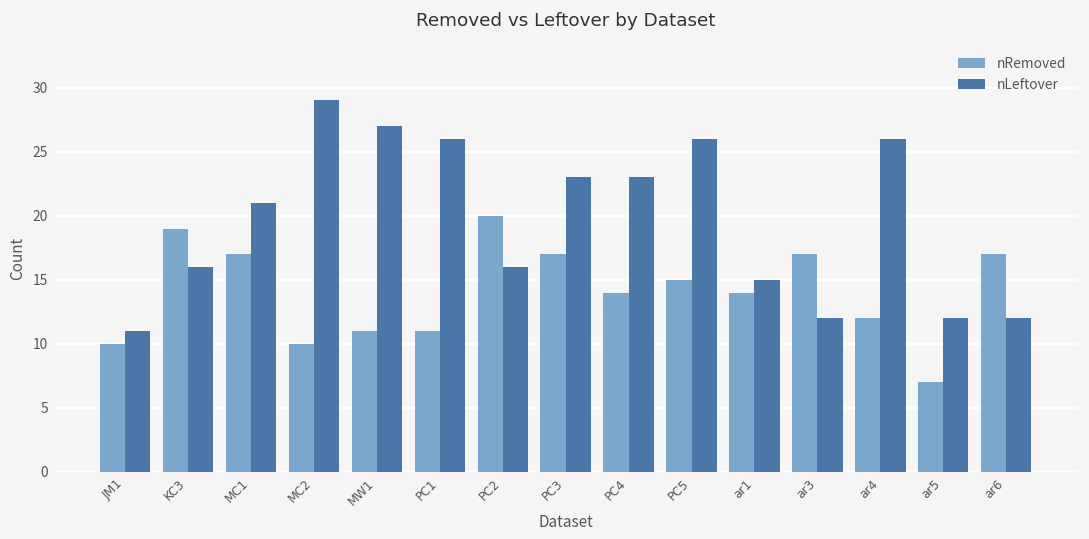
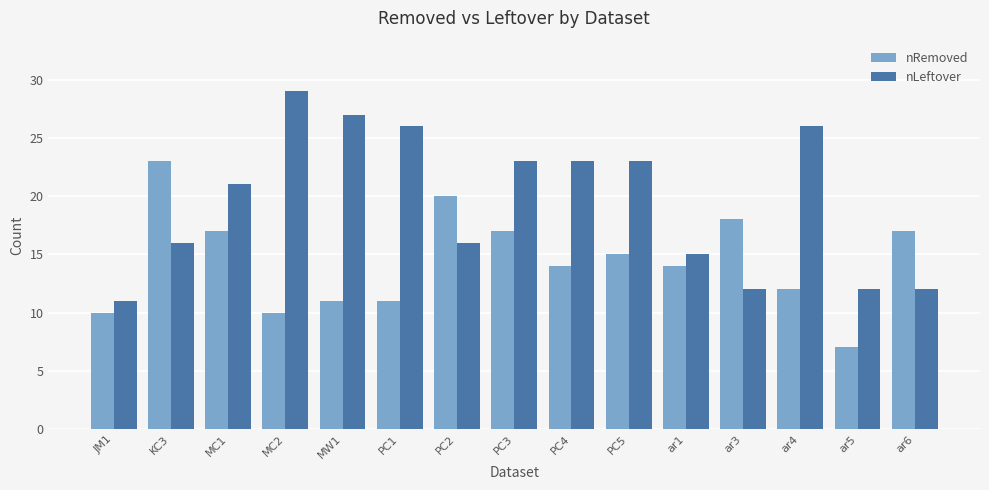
  {
    "nRemoved": {
      "JM1": 10,
-     "KC3": 19,
+     "KC3": 23,
      "MC1": 17,
      "MC2": 10,
      "MW1": 11,
      "PC1": 11,
      "PC2": 20,
      "PC3": 17,
      "PC4": 14,
      "PC5": 15,
      "ar1": 14,
-     "ar3": 17,
+     "ar3": 18,
      "ar4": 12,
      "ar5": 7,
      "ar6": 17
    },
    "nLeftover": {
      "JM1": 11,
      "KC3": 16,
      "MC1": 21,
      "MC2": 29,
      "MW1": 27,
      "PC1": 26,
      "PC2": 16,
      "PC3": 23,
      "PC4": 23,
-     "PC5": 26,
+     "PC5": 23,
      "ar1": 15,
      "ar3": 12,
      "ar4": 26,
      "ar5": 12,
      "ar6": 12
    }
  }
